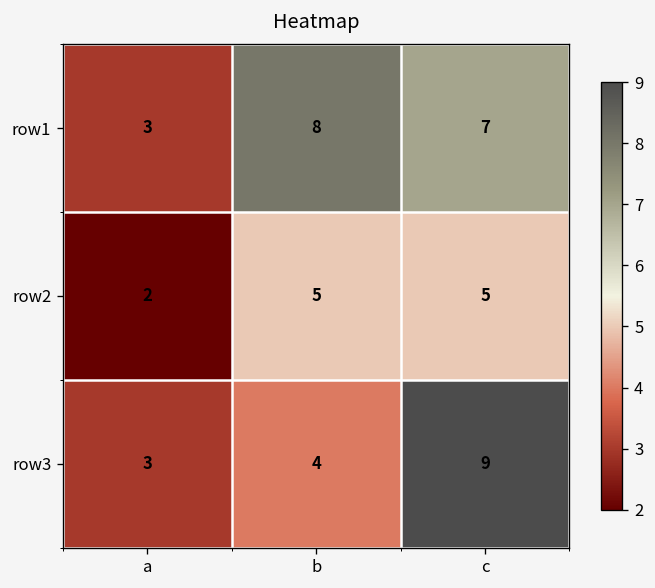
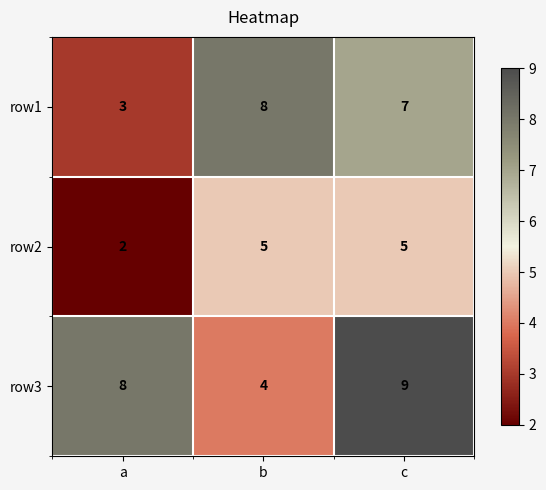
  {
    "row1": {
      "a": 3,
      "b": 8,
      "c": 7
    },
    "row2": {
      "a": 2,
      "b": 5,
      "c": 5
    },
    "row3": {
-     "a": 3,
+     "a": 8,
      "b": 4,
      "c": 9
    }
  }
